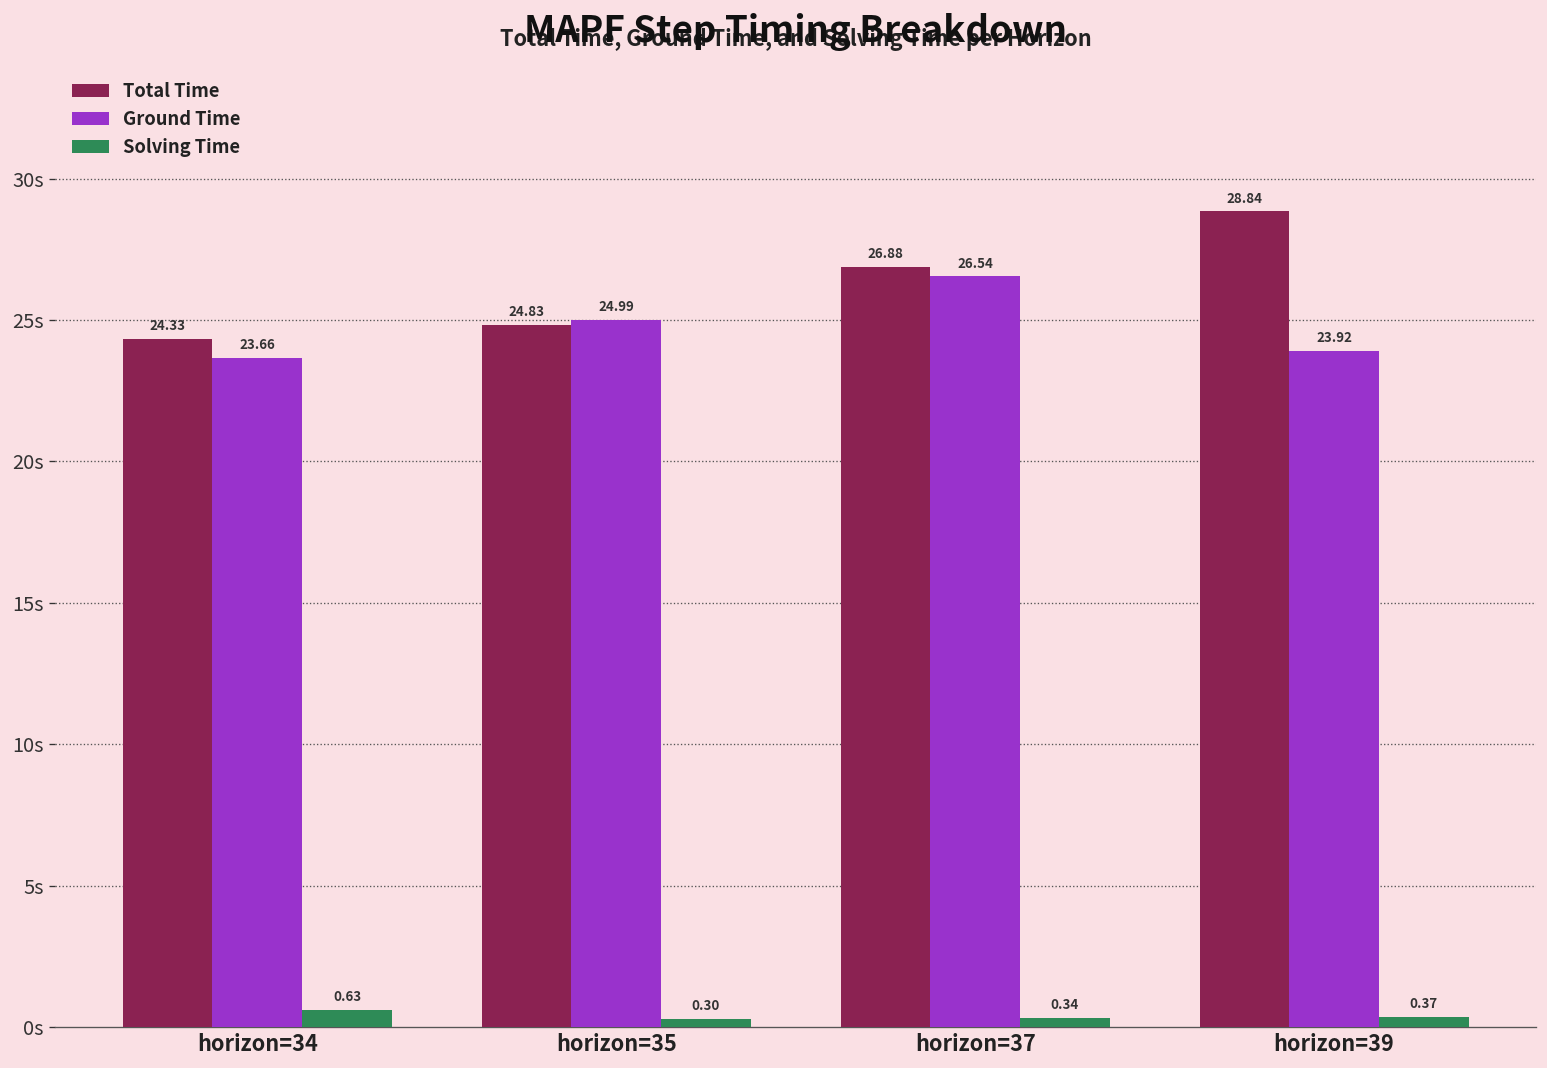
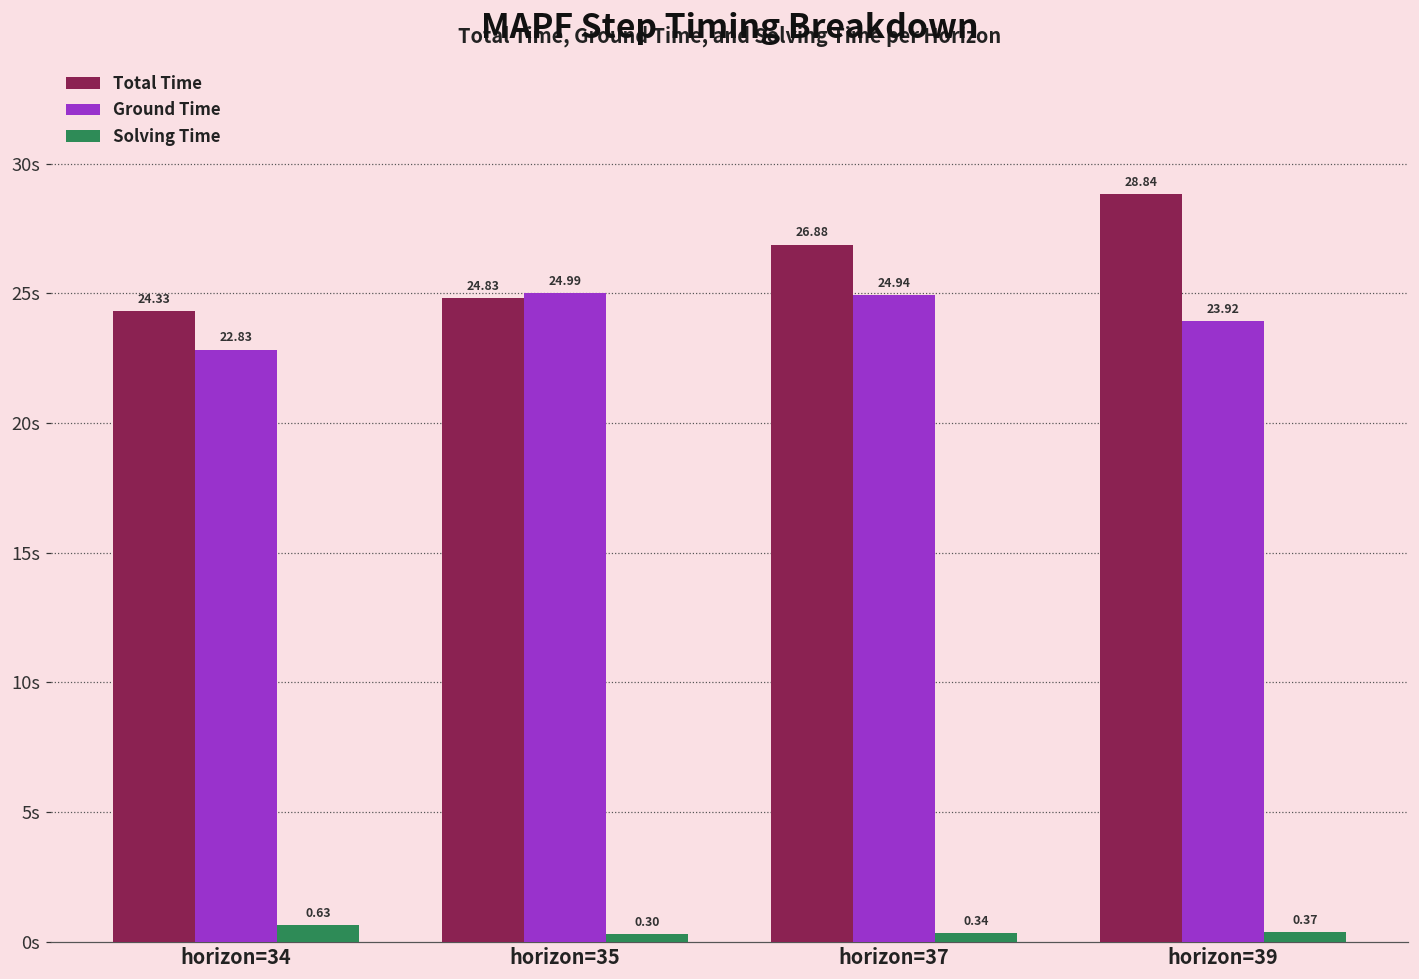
  {
    "Total Time": {
      "horizon=34": 24.33,
      "horizon=35": 24.83,
      "horizon=37": 26.88,
      "horizon=39": 28.84
    },
    "Ground Time": {
-     "horizon=34": 23.66,
+     "horizon=34": 22.83,
      "horizon=35": 24.99,
-     "horizon=37": 26.54,
+     "horizon=37": 24.94,
      "horizon=39": 23.92
    },
    "Solving Time": {
      "horizon=34": 0.63,
      "horizon=35": 0.30,
      "horizon=37": 0.34,
      "horizon=39": 0.37
    }
  }
